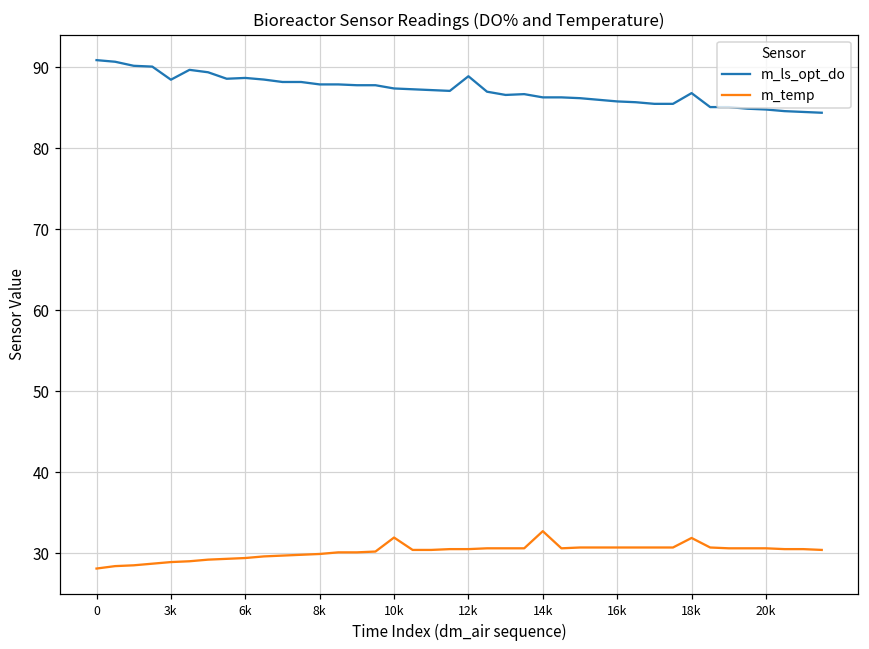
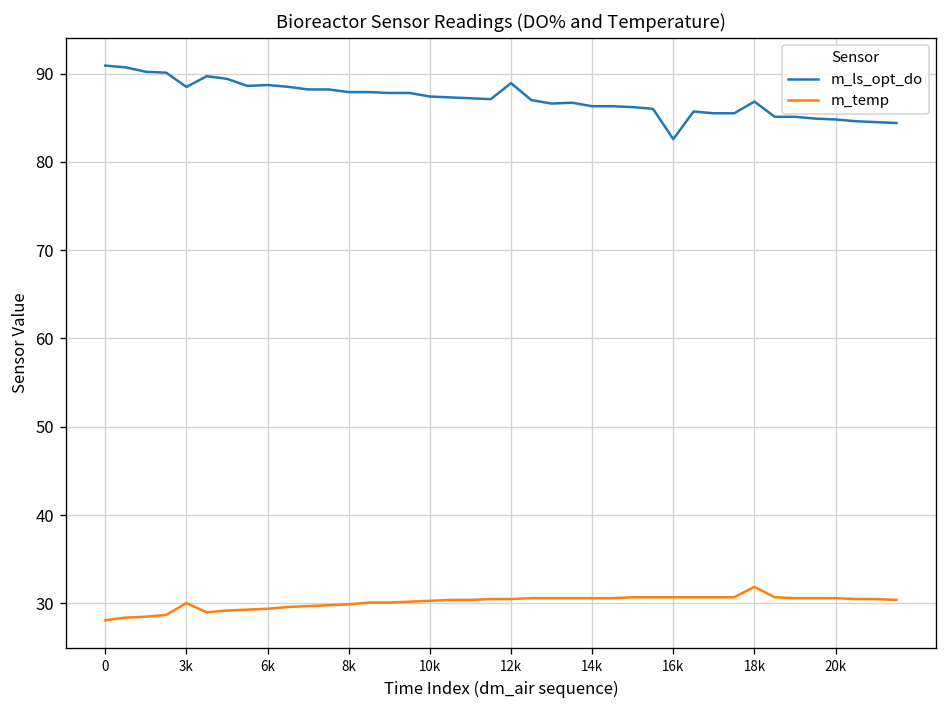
  {
    "m_ls_opt_do": {
      "0": 91,
      "3k": 88,
      "6k": 89,
      "8k": 88,
      "10k": 87,
      "12k": 89,
      "14k": 86,
-     "16k": 86,
+     "16k": 83,
      "18k": 87,
      "20k": 85
    },
    "m_temp": {
      "0": 28,
-     "3k": 29,
+     "3k": 30,
      "6k": 29,
      "8k": 30,
-     "10k": 32,
+     "10k": 30,
      "12k": 31,
-     "14k": 33,
+     "14k": 31,
      "16k": 31,
      "18k": 32,
      "20k": 31
    }
  }
